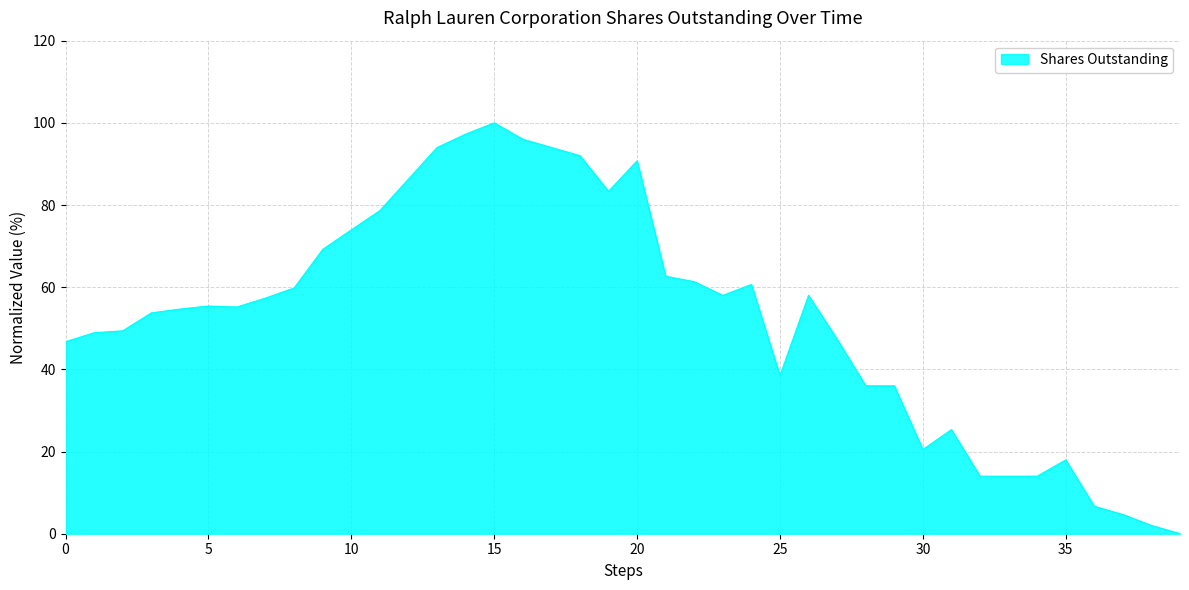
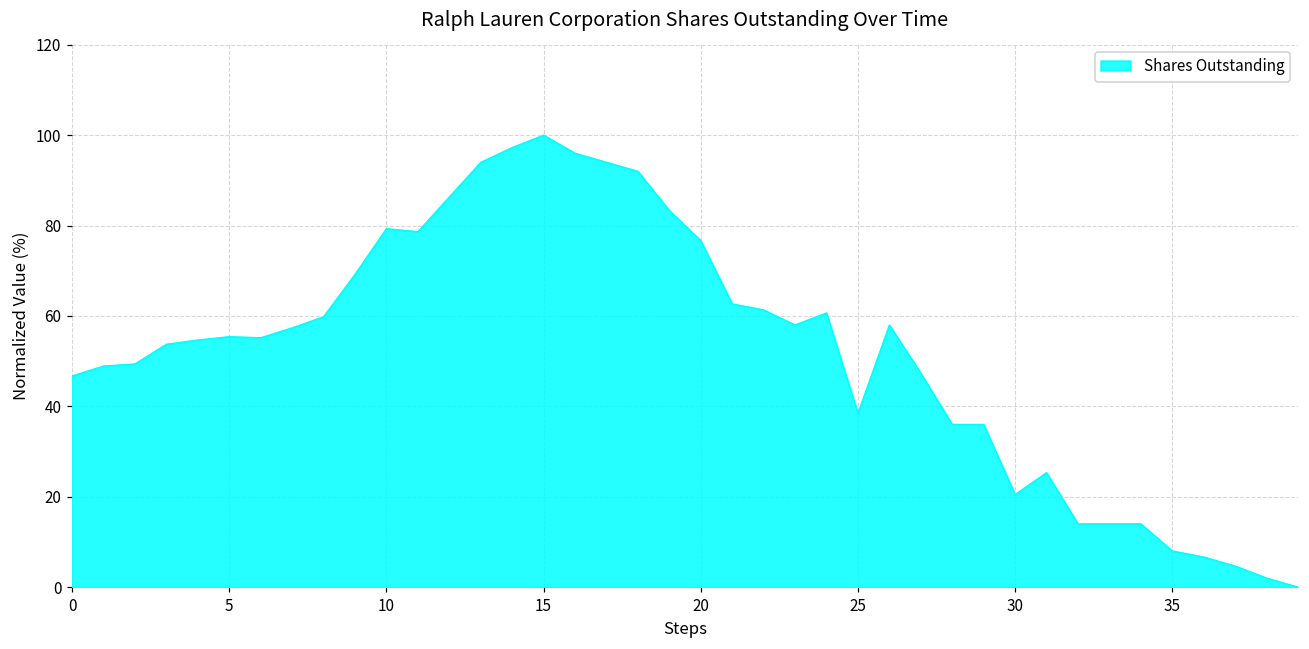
  {
    "0": 47,
    "5": 55,
-   "10": 74,
+   "10": 79,
    "15": 100,
-   "20": 91,
+   "20": 77,
    "25": 38,
    "30": 20,
-   "35": 18
+   "35": 8
  }
